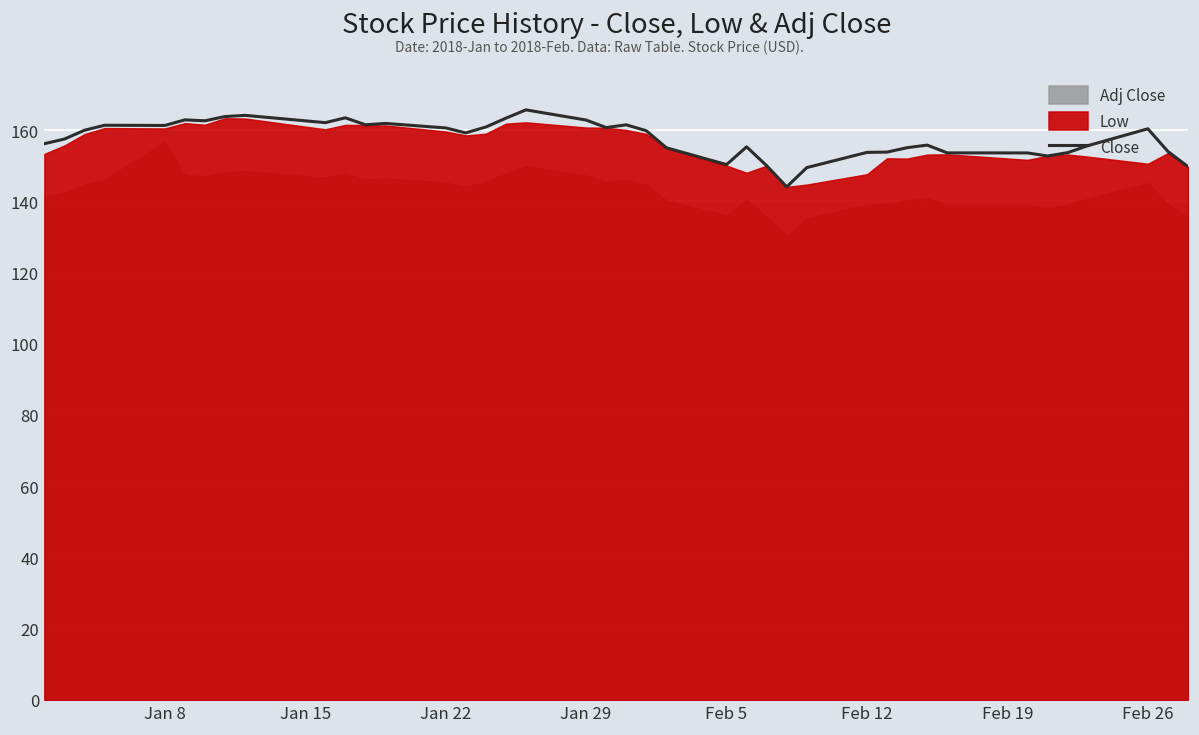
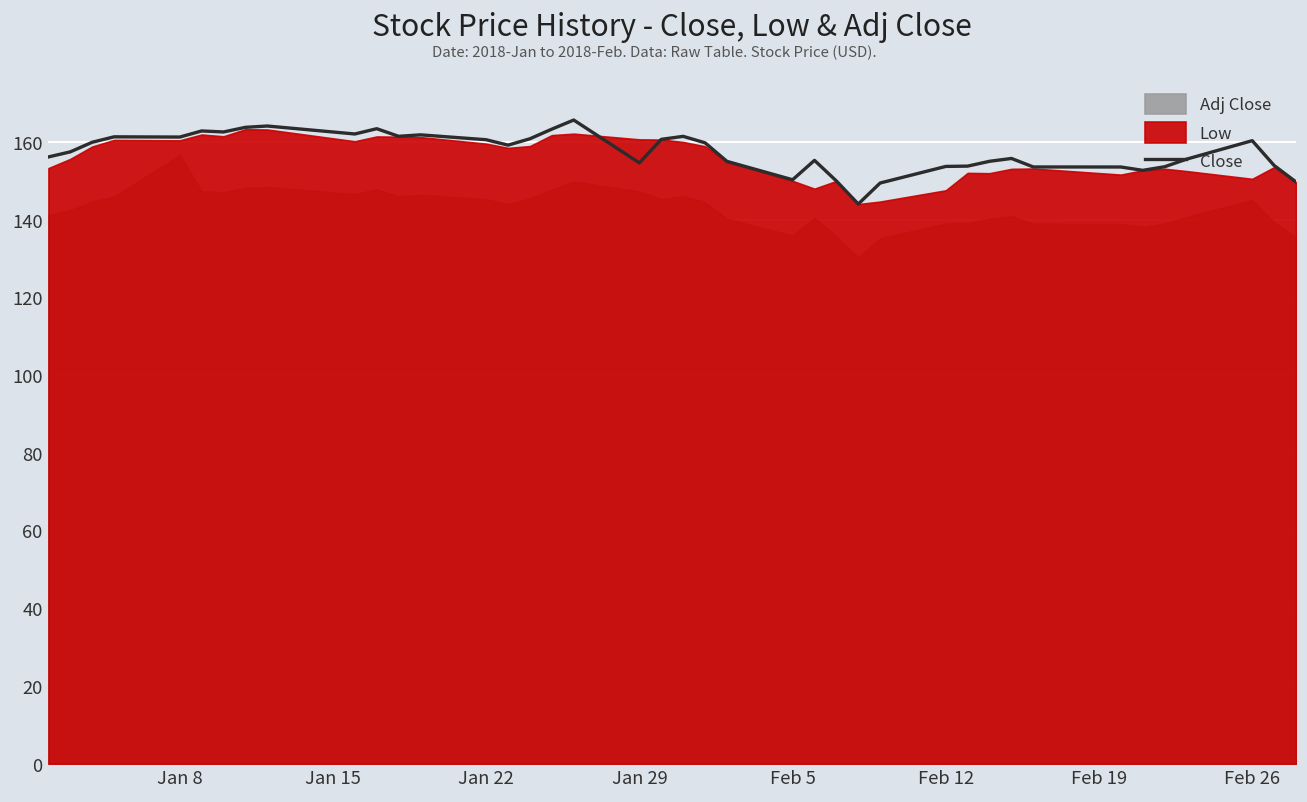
  {
    "Close": {
      "Jan 8": 161,
      "Jan 22": 161,
-     "Jan 29": 163,
+     "Jan 29": 155,
      "Feb 12": 154,
      "Feb 26": 160
    },
    "Adj Close": {
      "Jan 8": 157,
      "Jan 22": 145,
      "Jan 29": 147,
      "Feb 5": 136,
      "Feb 12": 139,
      "Feb 26": 145
    },
    "Low": {
      "Jan 8": 160,
      "Jan 22": 160,
      "Jan 29": 161,
      "Feb 12": 148,
      "Feb 26": 151
    }
  }
